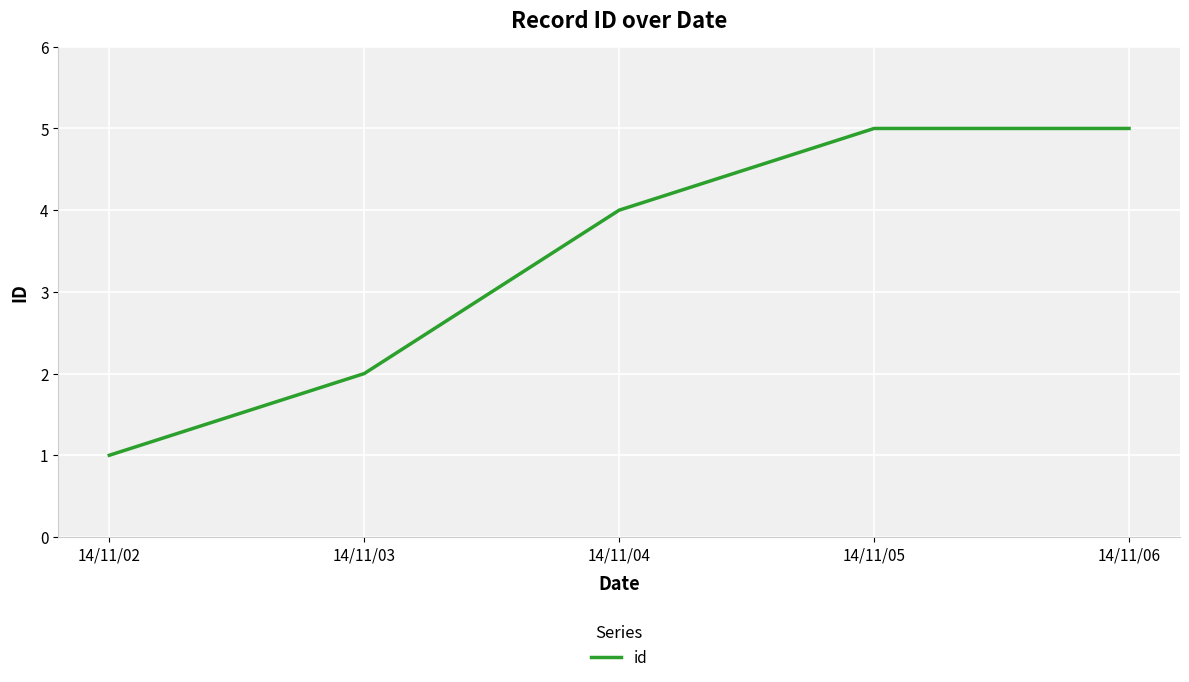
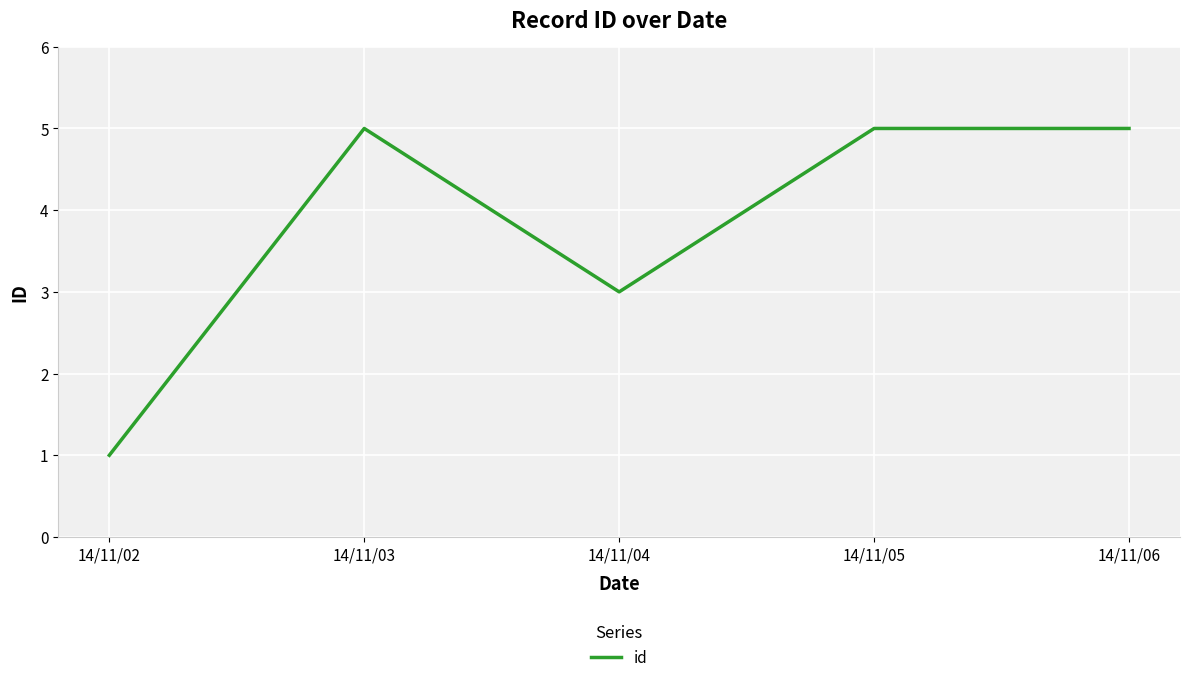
  {
    "14/11/02": 1,
-   "14/11/03": 2,
-   "14/11/04": 4,
+   "14/11/03": 5,
+   "14/11/04": 3,
    "14/11/05": 5,
    "14/11/06": 5
  }
